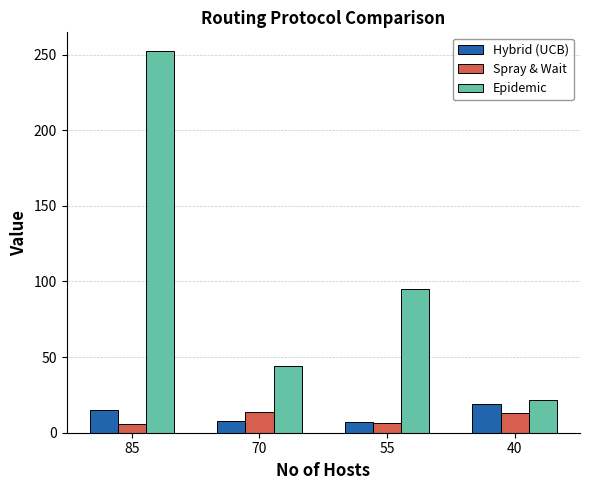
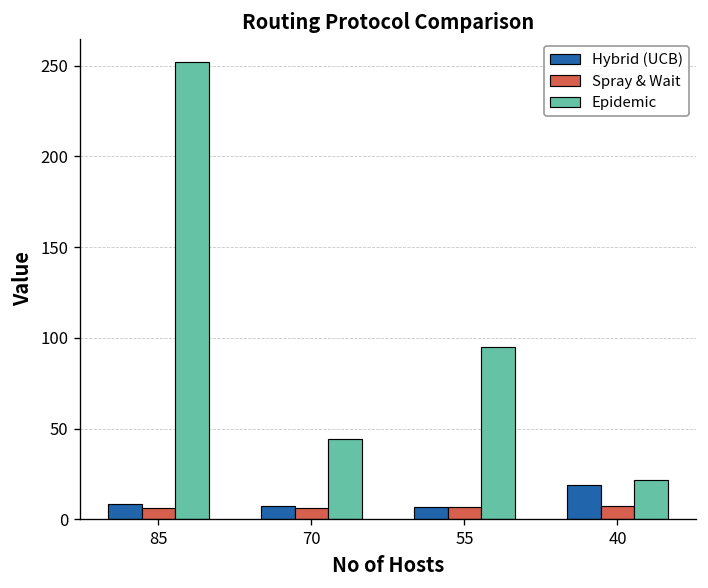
  {
    "Hybrid (UCB)": {
-     "85": 15,
+     "85": 9,
      "70": 8,
      "55": 7,
      "40": 19
    },
    "Spray & Wait": {
      "85": 6,
-     "70": 13,
+     "70": 6,
      "55": 6,
-     "40": 13
+     "40": 7
    },
    "Epidemic": {
      "85": 252,
      "70": 44,
      "55": 95,
      "40": 22
    }
  }
